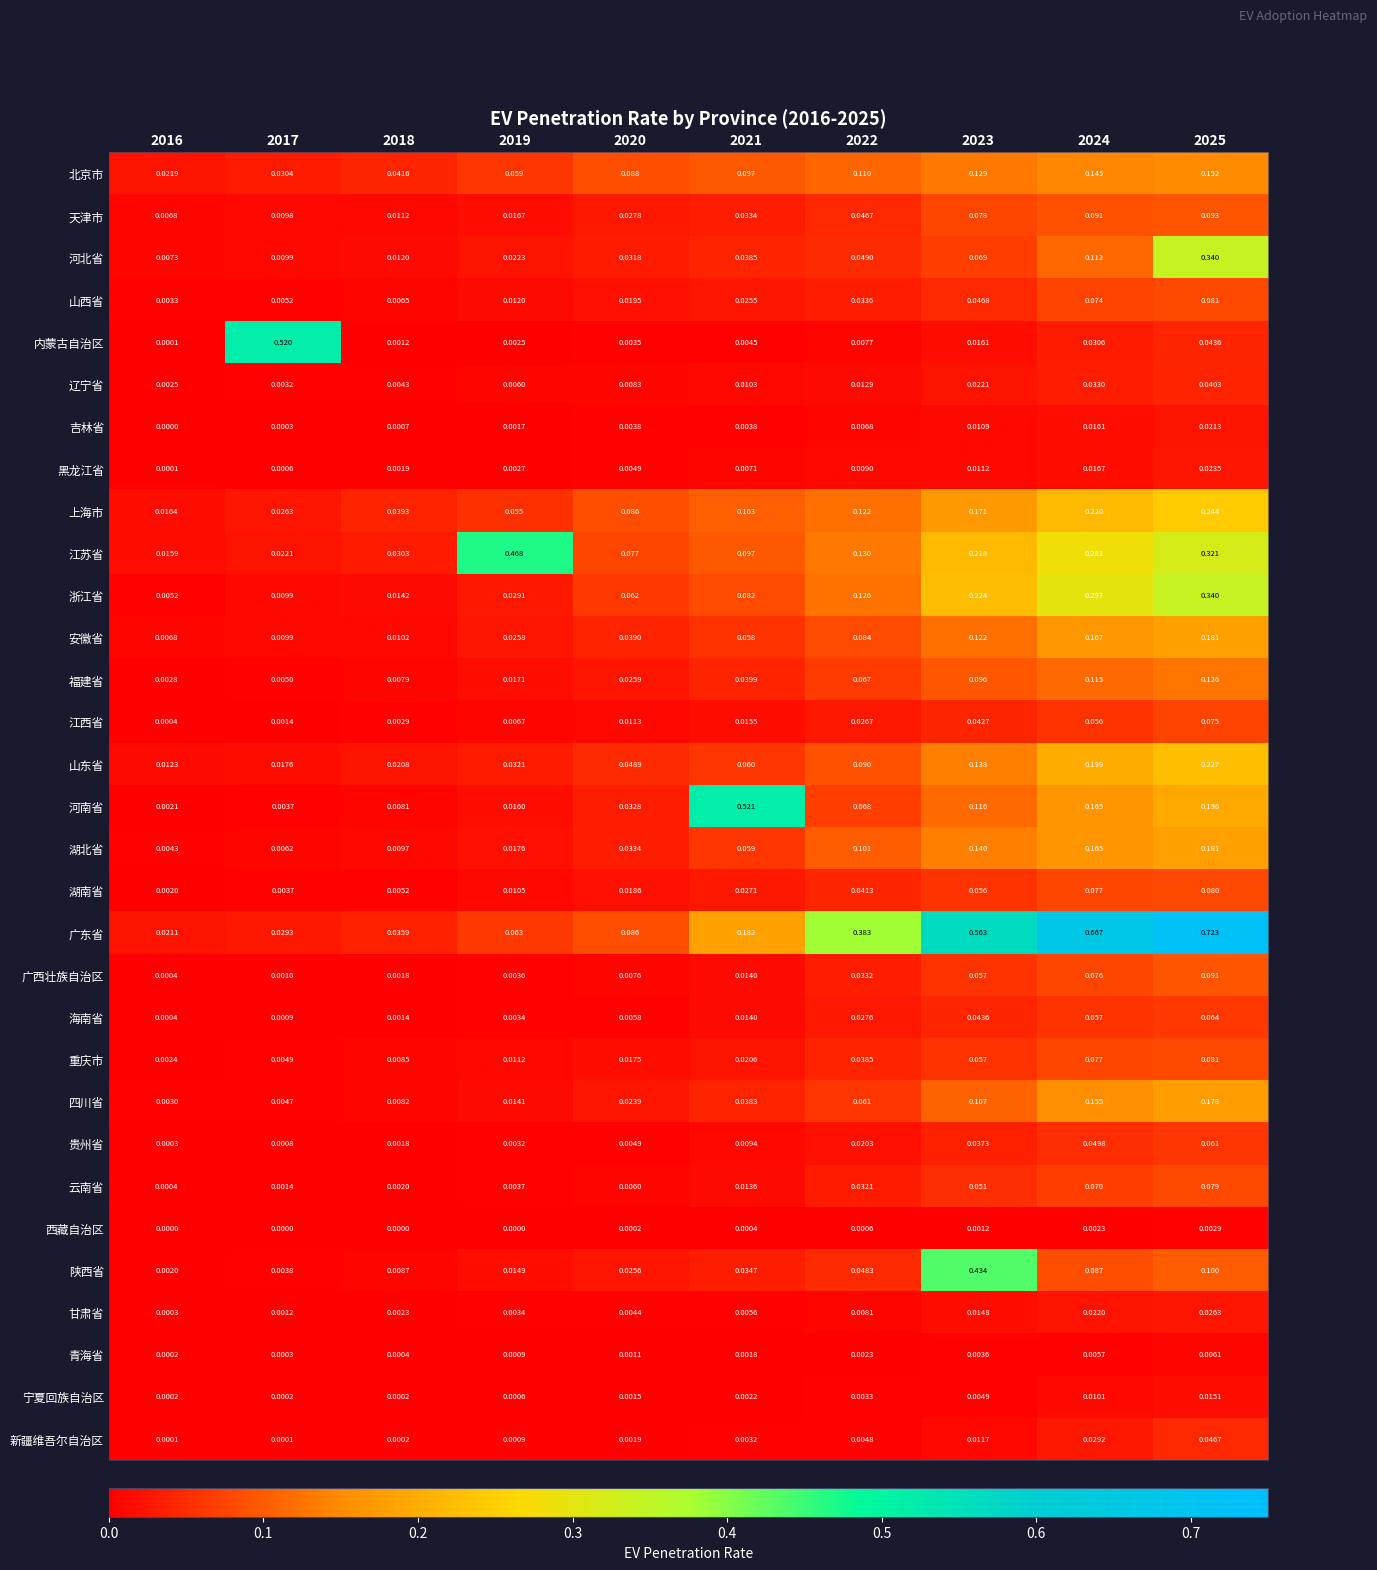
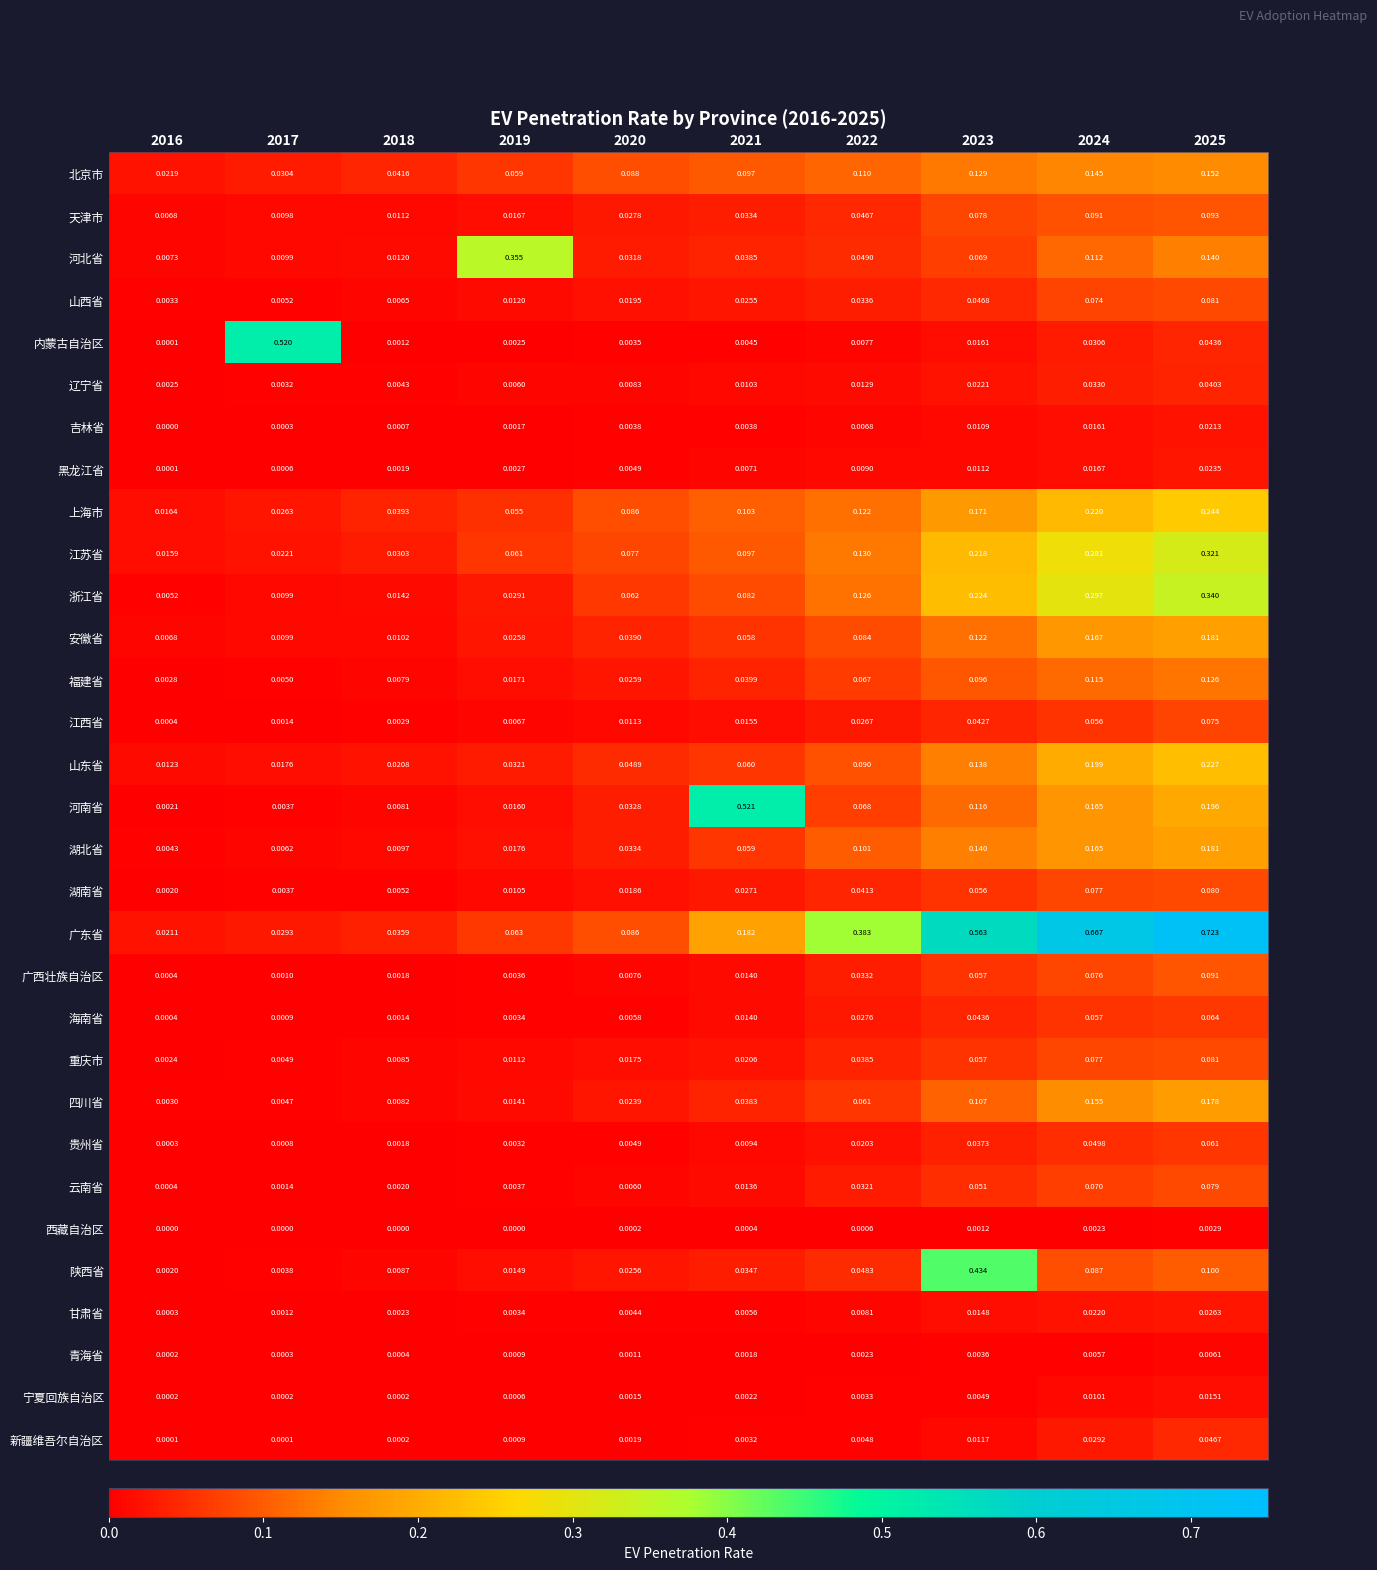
  {
    "河北省": {
      "2016": 0.0073,
      "2017": 0.0099,
      "2018": 0.0120,
-     "2019": 0.0223,
+     "2019": 0.355,
      "2020": 0.0318,
      "2021": 0.0385,
      "2022": 0.0490,
      "2023": 0.069,
      "2024": 0.112,
-     "2025": 0.340
+     "2025": 0.140
    },
    "江苏省": {
      "2016": 0.0159,
      "2017": 0.0221,
      "2018": 0.0303,
-     "2019": 0.468,
+     "2019": 0.061,
      "2020": 0.077,
      "2021": 0.097,
      "2022": 0.130,
      "2023": 0.218,
      "2024": 0.281,
      "2025": 0.321
    }
  }
